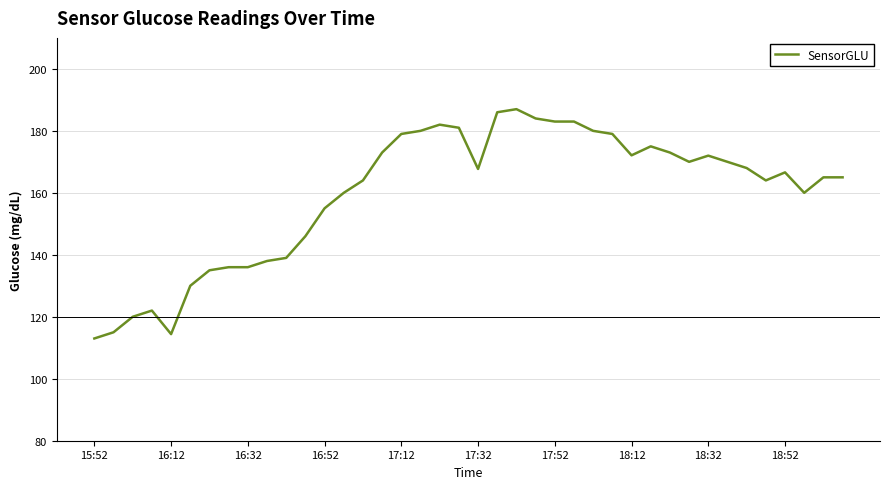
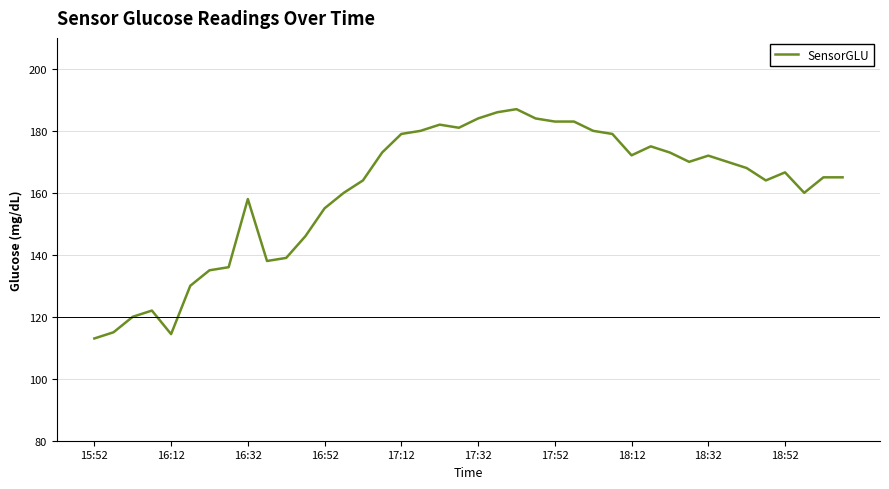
  {
    "15:52": 113,
    "16:12": 114,
-   "16:32": 136,
+   "16:32": 158,
    "16:52": 155,
    "17:12": 179,
-   "17:32": 168,
+   "17:32": 184,
    "17:52": 183,
    "18:12": 172,
    "18:32": 172,
    "18:52": 167
  }
